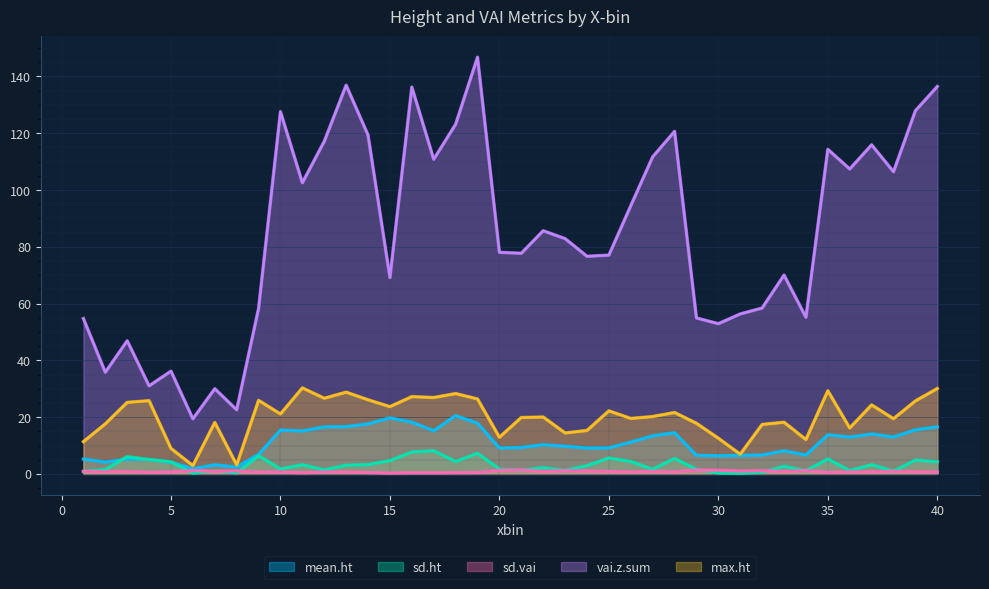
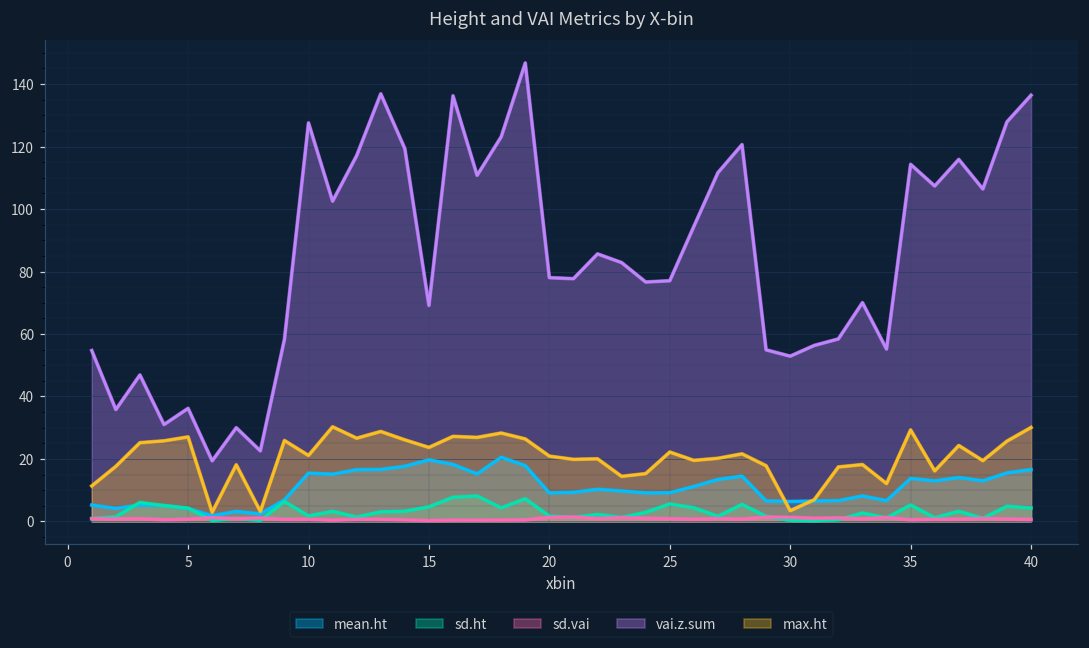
  {
    "max.ht": {
-     "5": 9,
+     "5": 27,
      "10": 21,
      "15": 24,
-     "20": 13,
+     "20": 21,
      "25": 22,
-     "30": 13,
+     "30": 3,
      "35": 29,
      "40": 30
    }
  }
